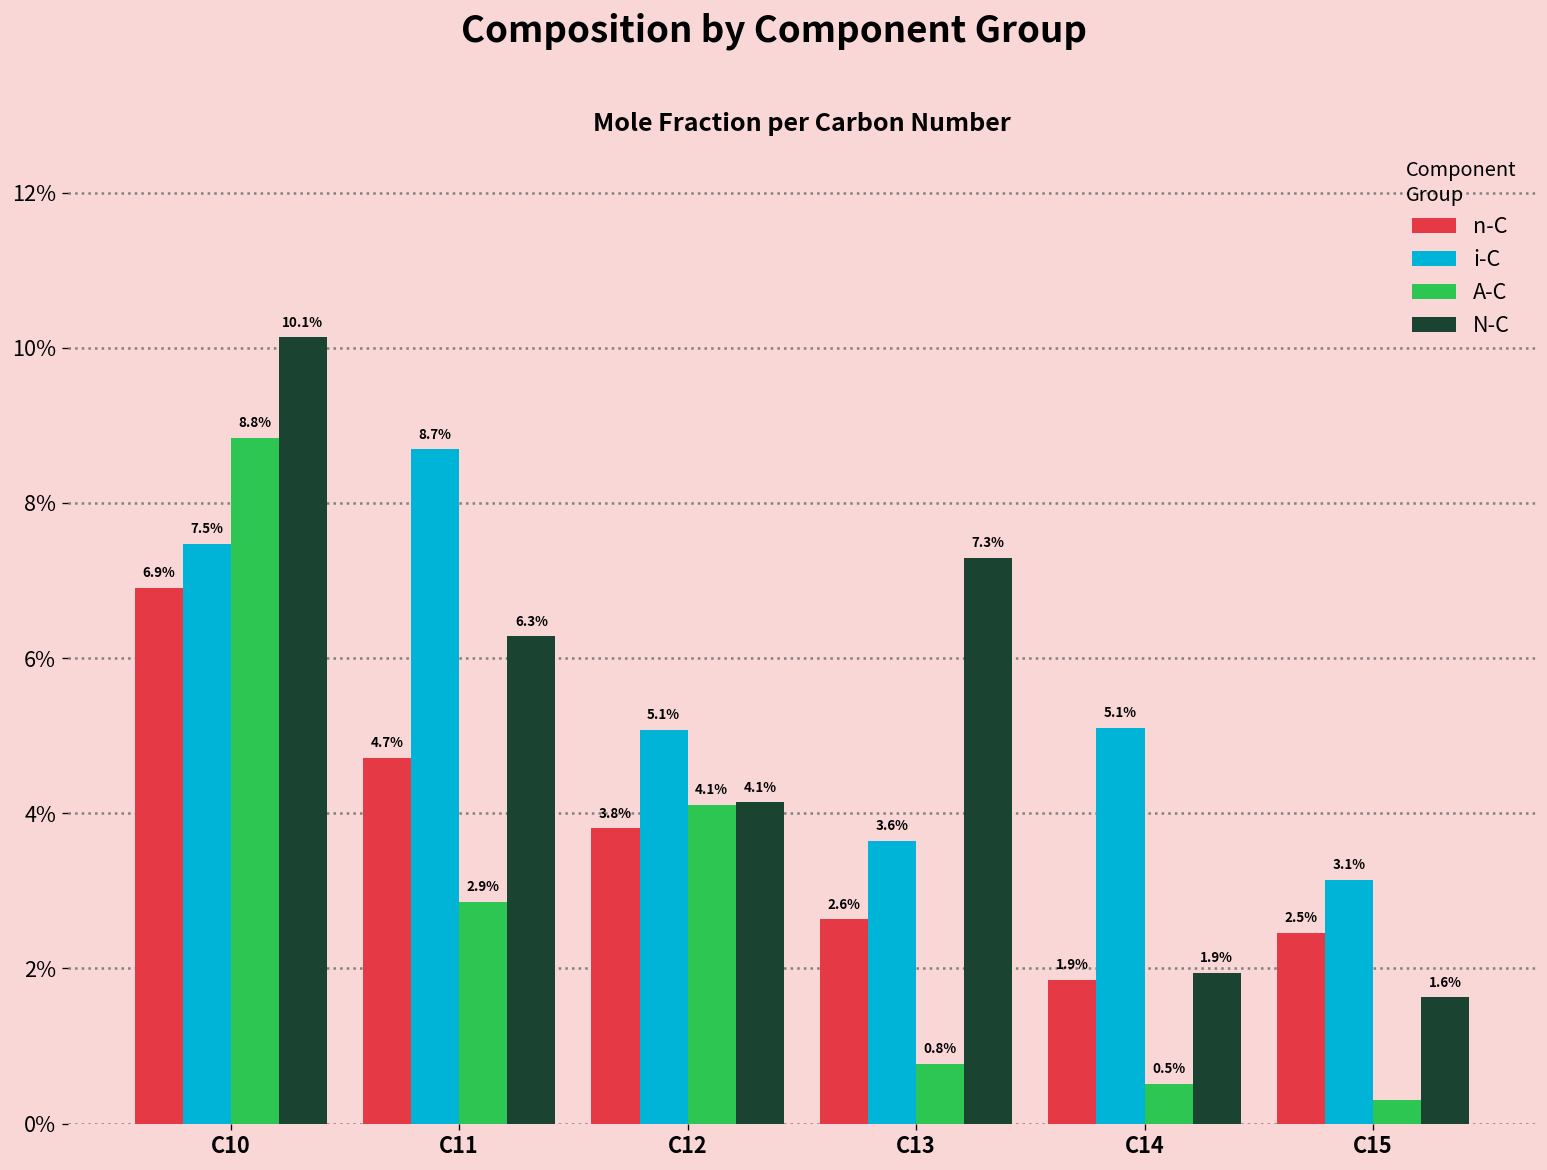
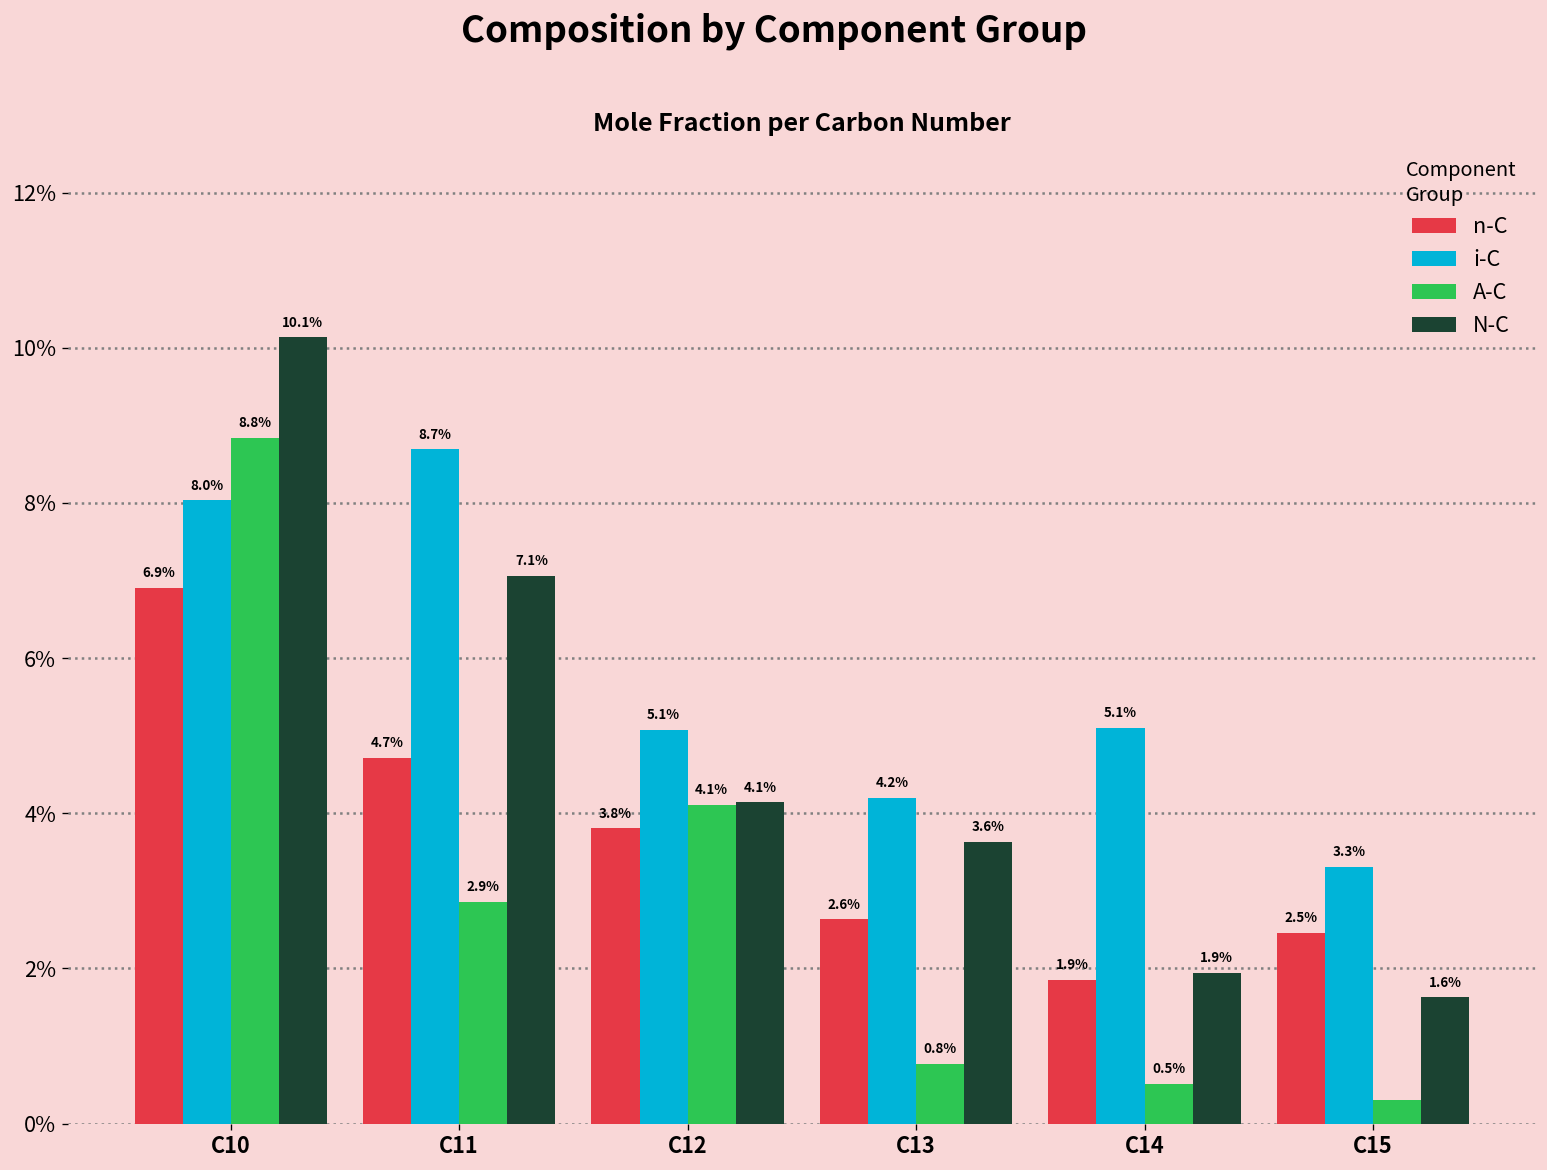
  {
    "n-C": {
      "C10": "6.9%",
      "C11": "4.7%",
      "C12": "3.8%",
      "C13": "2.6%",
      "C14": "1.9%",
      "C15": "2.5%"
    },
    "i-C": {
-     "C10": "7.5%",
+     "C10": "8.0%",
      "C11": "8.7%",
      "C12": "5.1%",
-     "C13": "3.6%",
+     "C13": "4.2%",
      "C14": "5.1%",
-     "C15": "3.1%"
+     "C15": "3.3%"
    },
    "A-C": {
      "C10": "8.8%",
      "C11": "2.9%",
      "C12": "4.1%",
      "C13": "0.8%",
      "C14": "0.5%"
    },
    "N-C": {
      "C10": "10.1%",
-     "C11": "6.3%",
+     "C11": "7.1%",
      "C12": "4.1%",
-     "C13": "7.3%",
+     "C13": "3.6%",
      "C14": "1.9%",
      "C15": "1.6%"
    }
  }
